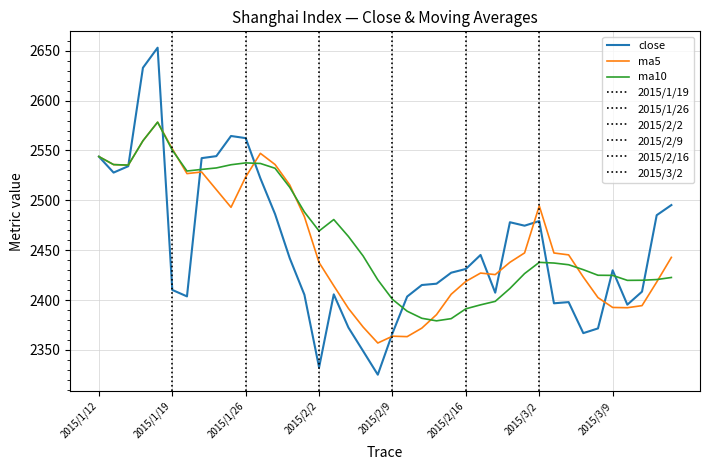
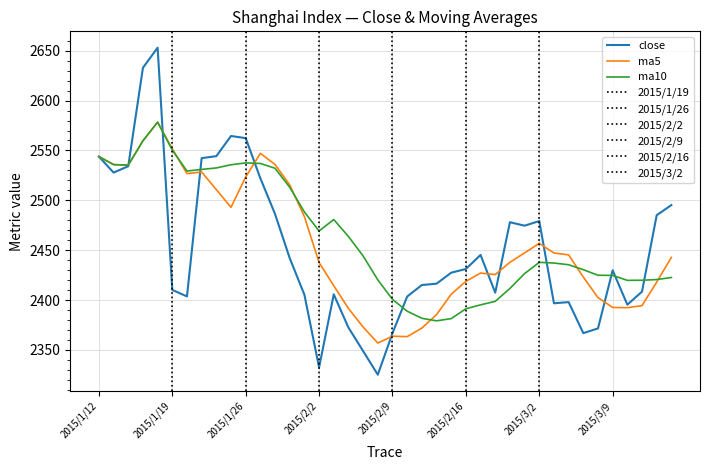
  {
    "close": {
      "2015/1/19": 2410,
      "2015/1/26": 2560,
      "2015/2/2": 2330,
      "2015/2/9": 2370,
      "2015/2/16": 2430,
      "2015/3/2": 2480,
      "2015/3/9": 2430
    },
    "ma5": {
      "2015/1/26": 2520,
      "2015/2/2": 2440,
      "2015/2/9": 2360,
      "2015/2/16": 2420,
-     "2015/3/2": 2490,
+     "2015/3/2": 2460,
      "2015/3/9": 2390
    },
    "ma10": {
      "2015/1/26": 2540,
      "2015/2/2": 2470,
      "2015/2/9": 2400,
      "2015/2/16": 2390,
      "2015/3/2": 2440,
      "2015/3/9": 2420
    }
  }
